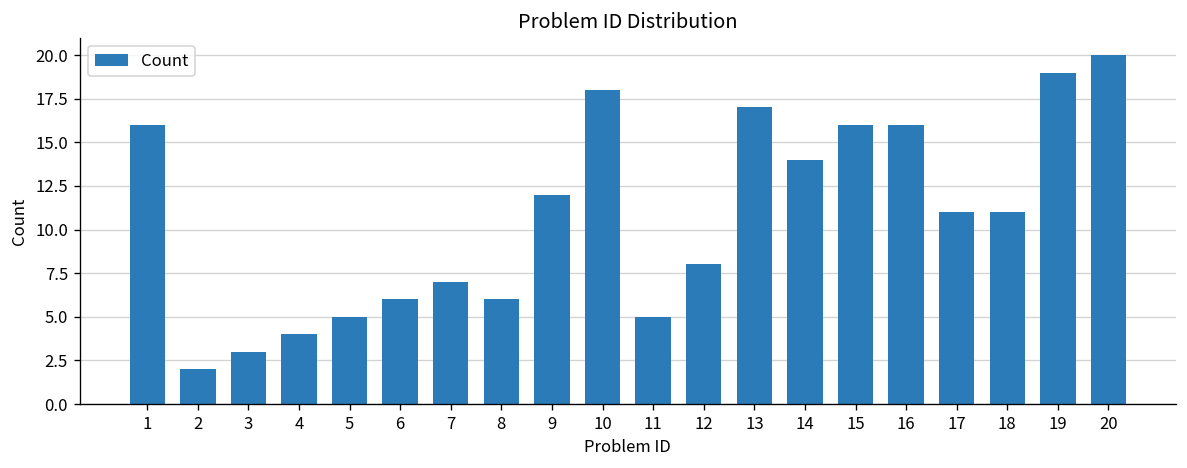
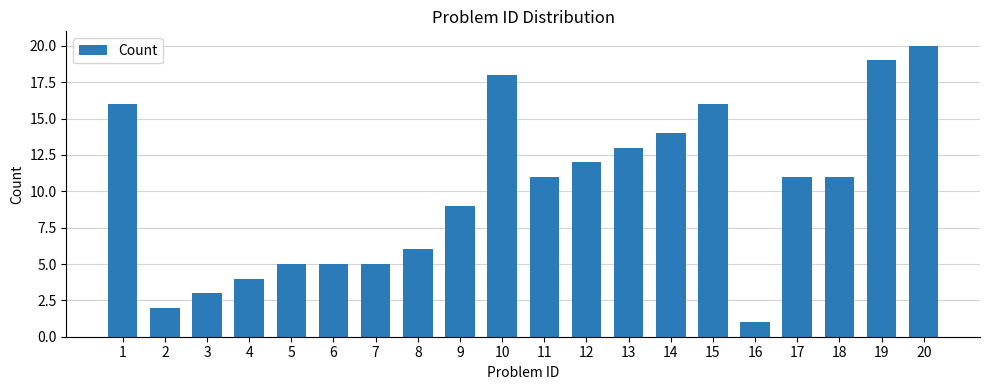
  {
    "1": 16,
    "2": 2,
    "3": 3,
    "4": 4,
    "5": 5,
-   "6": 6,
-   "7": 7,
+   "6": 5,
+   "7": 5,
    "8": 6,
-   "9": 12,
+   "9": 9,
    "10": 18,
-   "11": 5,
-   "12": 8,
-   "13": 17,
+   "11": 11,
+   "12": 12,
+   "13": 13,
    "14": 14,
    "15": 16,
-   "16": 16,
+   "16": 1,
    "17": 11,
    "18": 11,
    "19": 19,
    "20": 20
  }
